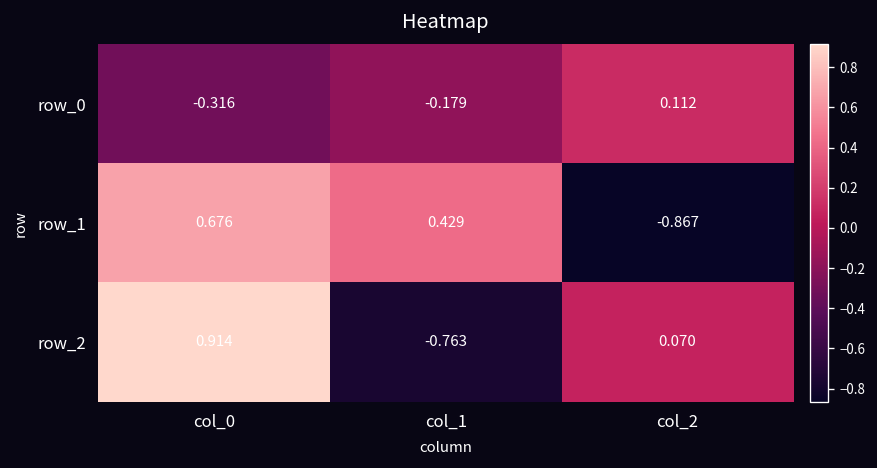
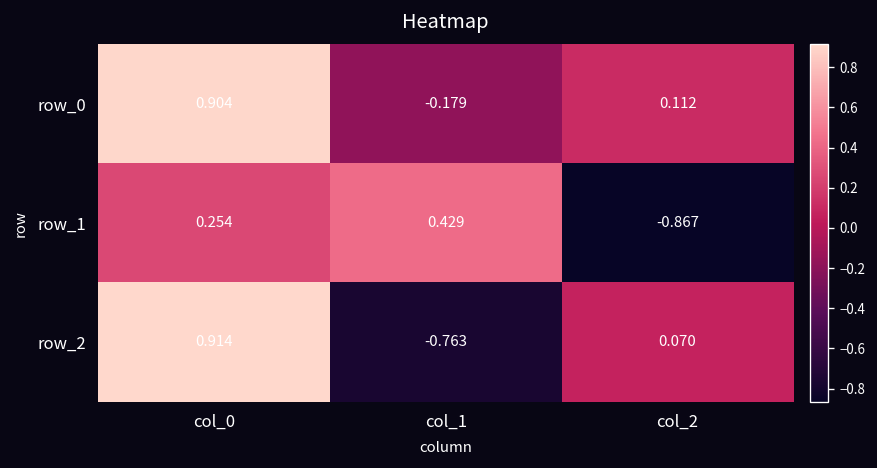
  {
    "row_0": {
-     "col_0": -0.316,
+     "col_0": 0.904,
      "col_1": -0.179,
      "col_2": 0.112
    },
    "row_1": {
-     "col_0": 0.676,
+     "col_0": 0.254,
      "col_1": 0.429,
      "col_2": -0.867
    },
    "row_2": {
      "col_0": 0.914,
      "col_1": -0.763,
      "col_2": 0.070
    }
  }
